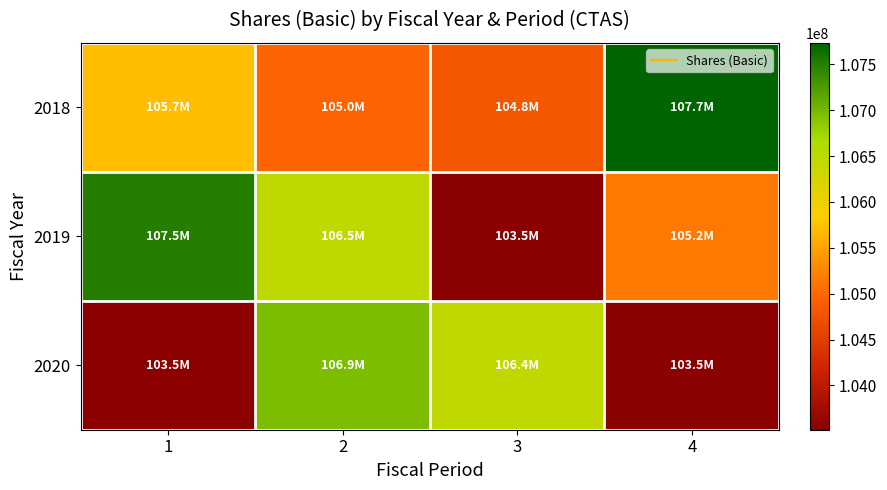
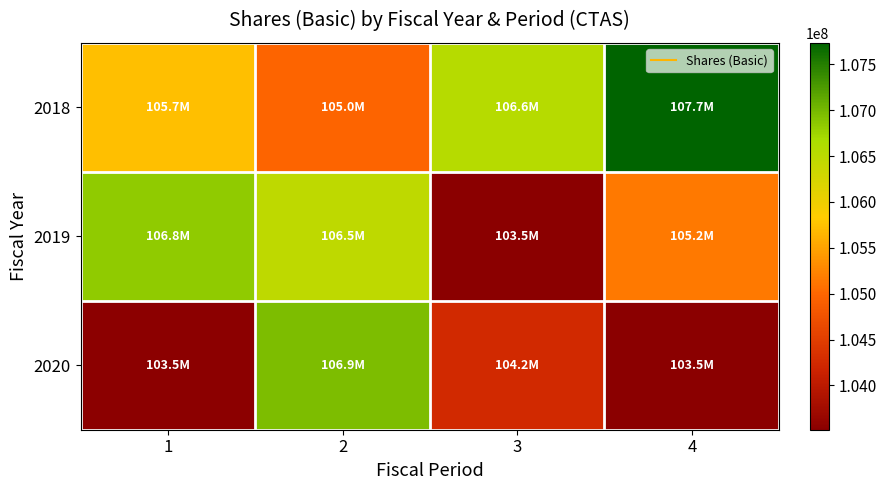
  {
    "2018": {
      "1": "105.7M",
      "2": "105.0M",
-     "3": "104.8M",
+     "3": "106.6M",
      "4": "107.7M"
    },
    "2019": {
-     "1": "107.5M",
+     "1": "106.8M",
      "2": "106.5M",
      "3": "103.5M",
      "4": "105.2M"
    },
    "2020": {
      "1": "103.5M",
      "2": "106.9M",
-     "3": "106.4M",
+     "3": "104.2M",
      "4": "103.5M"
    }
  }
